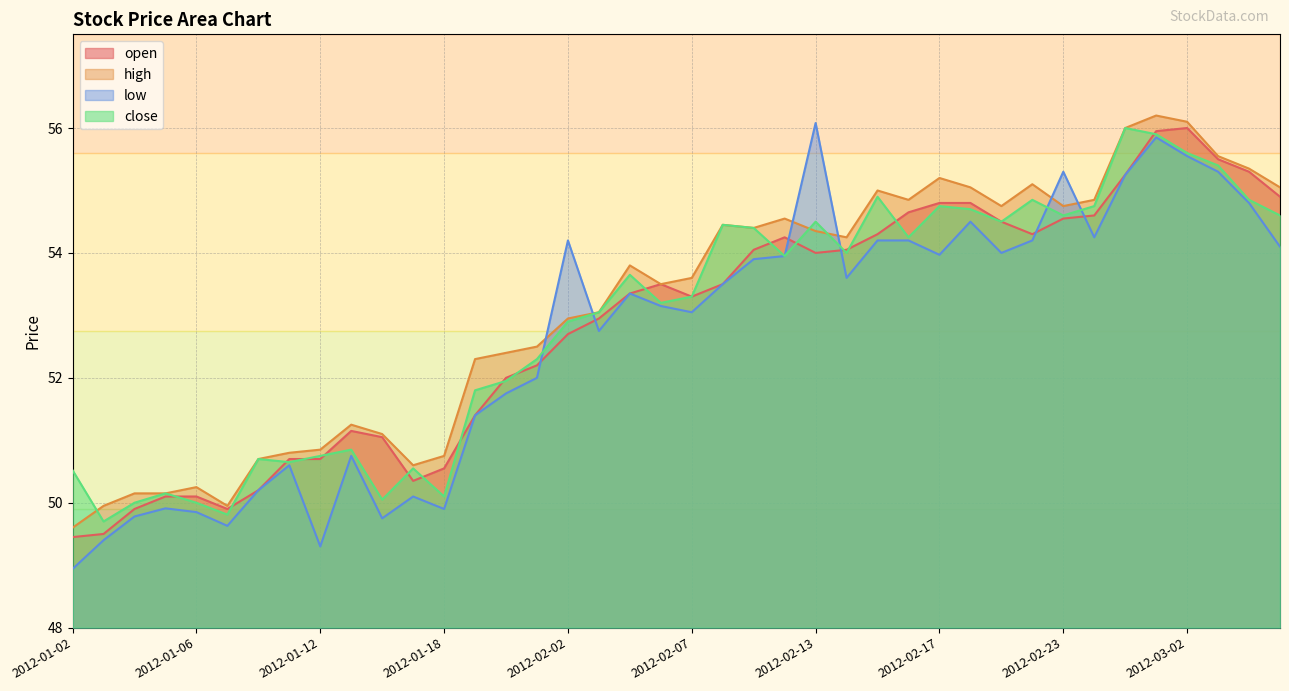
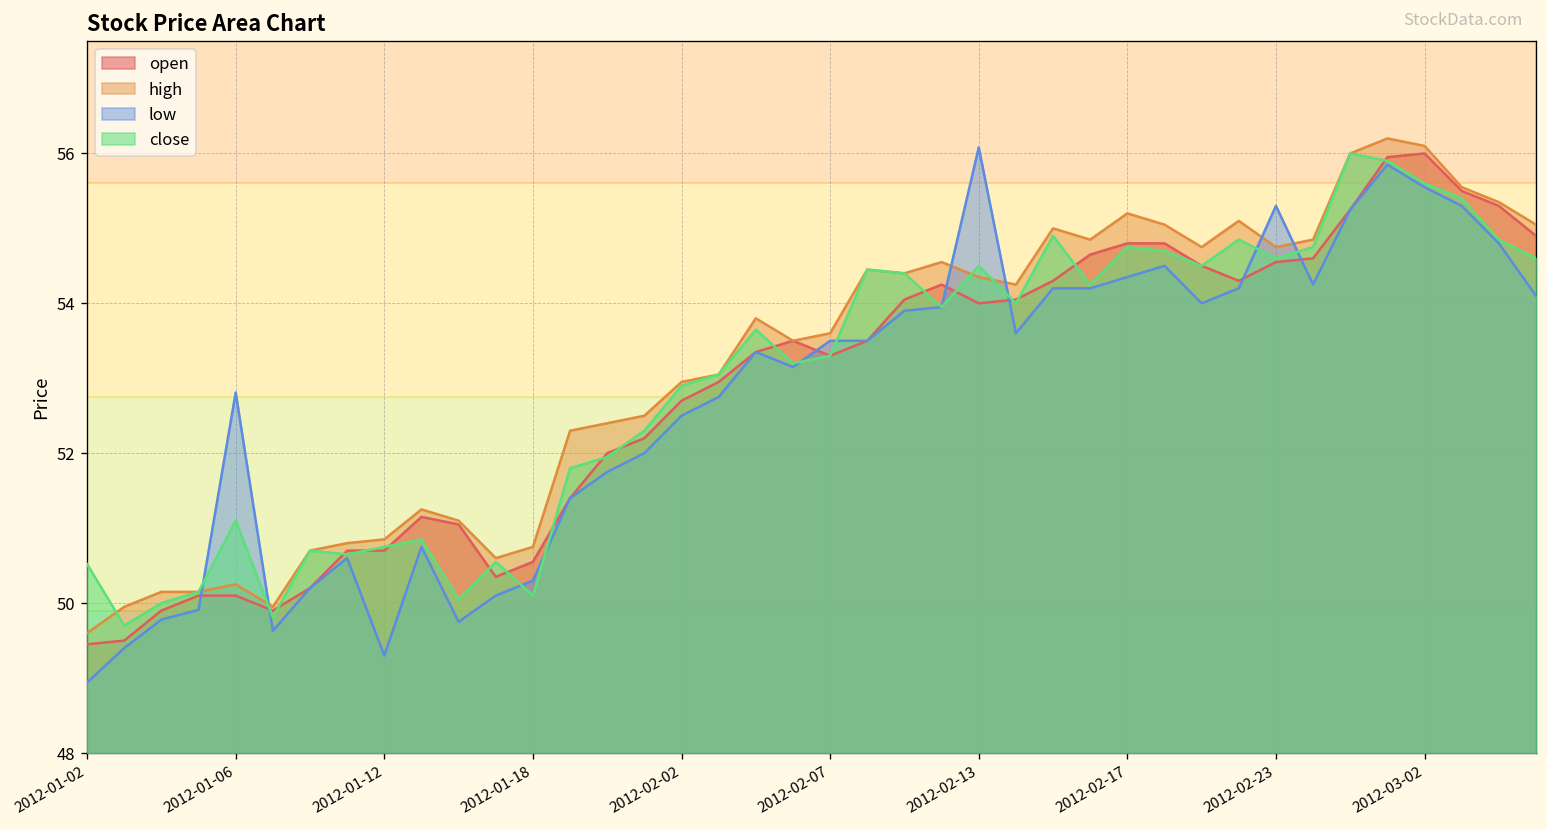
  {
    "low": {
      "2012-01-02": 48.9,
-     "2012-01-06": 49.9,
+     "2012-01-06": 52.8,
      "2012-01-12": 49.3,
-     "2012-01-18": 49.9,
-     "2012-02-02": 54.2,
-     "2012-02-07": 53.1,
+     "2012-01-18": 50.3,
+     "2012-02-02": 52.5,
+     "2012-02-07": 53.5,
      "2012-02-13": 56.1,
-     "2012-02-17": 54.0,
+     "2012-02-17": 54.4,
      "2012-02-23": 55.3,
      "2012-03-02": 55.6
    },
    "close": {
      "2012-01-02": 50.5,
-     "2012-01-06": 50.0,
+     "2012-01-06": 51.1,
      "2012-01-12": 50.8,
      "2012-01-18": 50.1,
      "2012-02-02": 52.9,
      "2012-02-13": 54.5,
      "2012-02-17": 54.8,
      "2012-02-23": 54.6,
      "2012-03-02": 55.6
    }
  }
